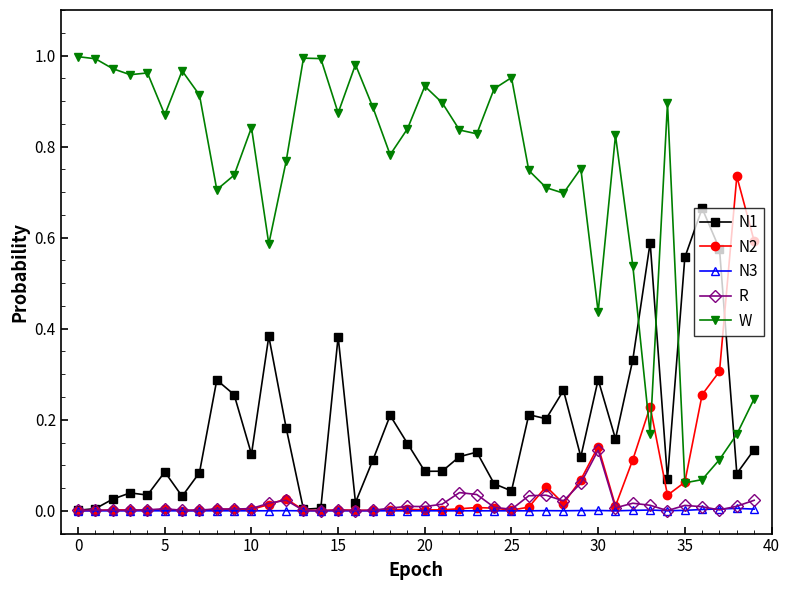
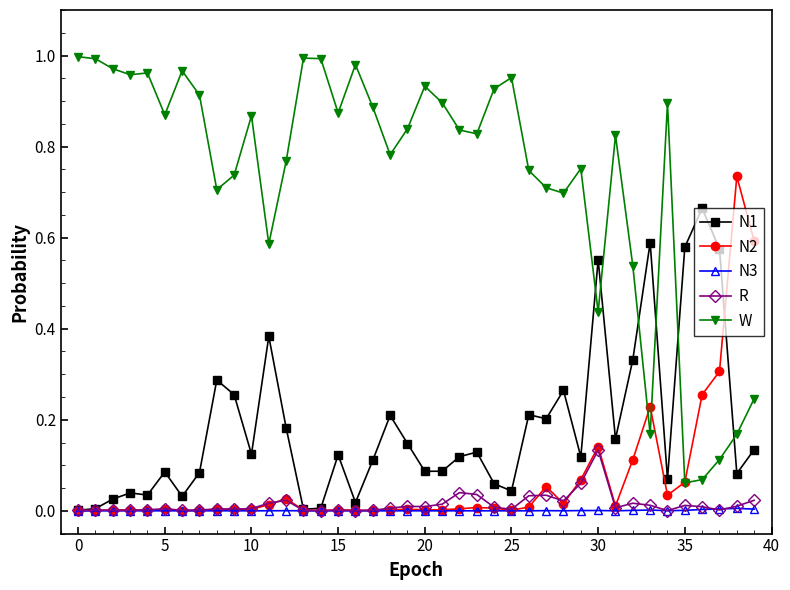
  {
    "N1": {
      "5": 0.09,
      "10": 0.12,
-     "15": 0.38,
+     "15": 0.12,
      "20": 0.09,
      "25": 0.04,
-     "30": 0.29,
-     "35": 0.56
+     "30": 0.55,
+     "35": 0.58
    },
    "N2": {
      "30": 0.14
    },
    "N3": {
      "30": 0.00,
      "35": 0.00
    },
    "R": {
      "20": 0.01,
      "30": 0.13,
      "35": 0.01
    },
    "W": {
      "0": 1.00,
      "5": 0.87,
-     "10": 0.84,
+     "10": 0.87,
      "15": 0.87,
      "20": 0.93,
      "25": 0.95,
      "30": 0.44
    }
  }
